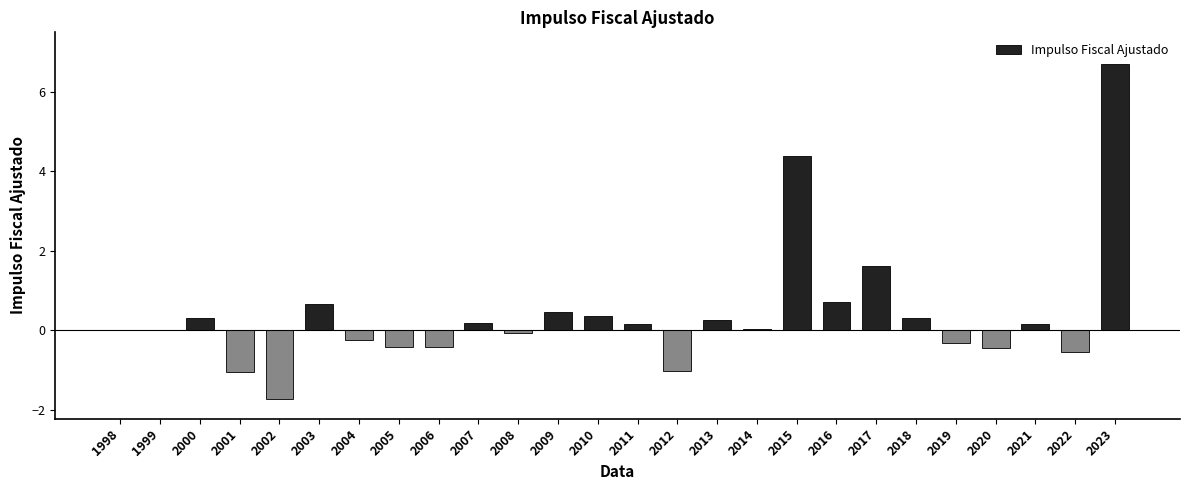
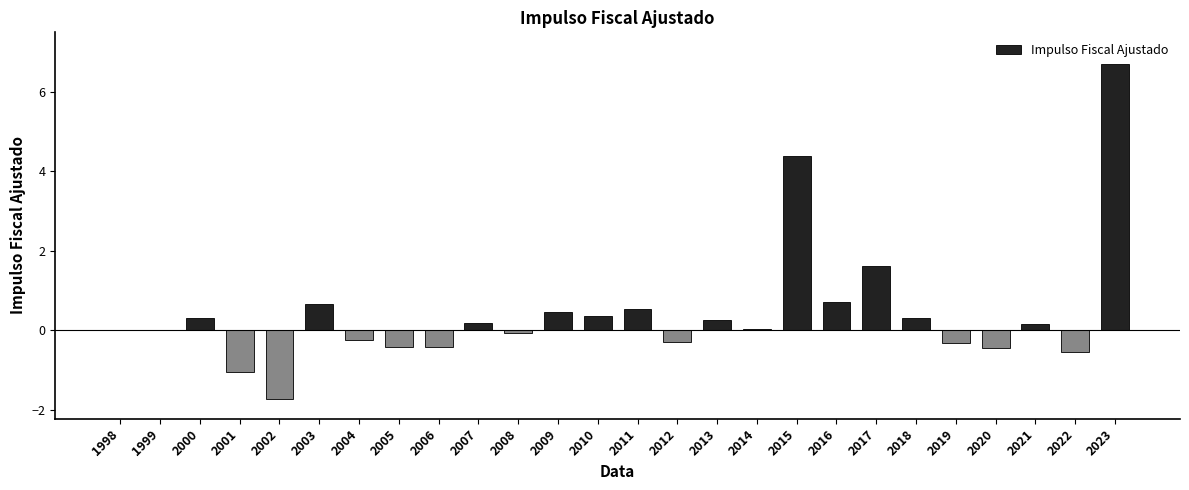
  {
    "1998": 0.0,
    "1999": 0.0,
    "2000": 0.3,
    "2001": -1.1,
    "2002": -1.7,
    "2003": 0.7,
    "2004": -0.3,
    "2005": -0.4,
    "2006": -0.4,
    "2007": 0.2,
    "2009": 0.5,
    "2010": 0.3,
-   "2011": 0.1,
-   "2012": -1.0,
+   "2011": 0.5,
+   "2012": -0.3,
    "2013": 0.3,
    "2015": 4.4,
    "2016": 0.7,
    "2017": 1.6,
    "2018": 0.3,
    "2019": -0.3,
    "2020": -0.5,
    "2021": 0.2,
    "2022": -0.5,
    "2023": 6.7
  }
